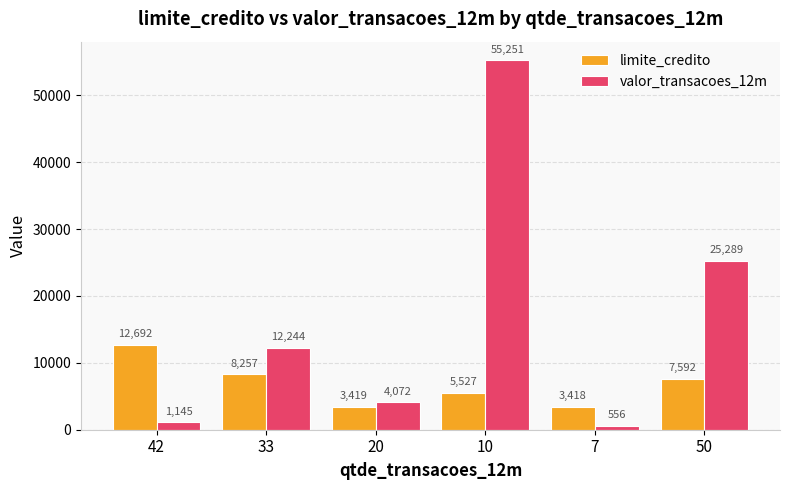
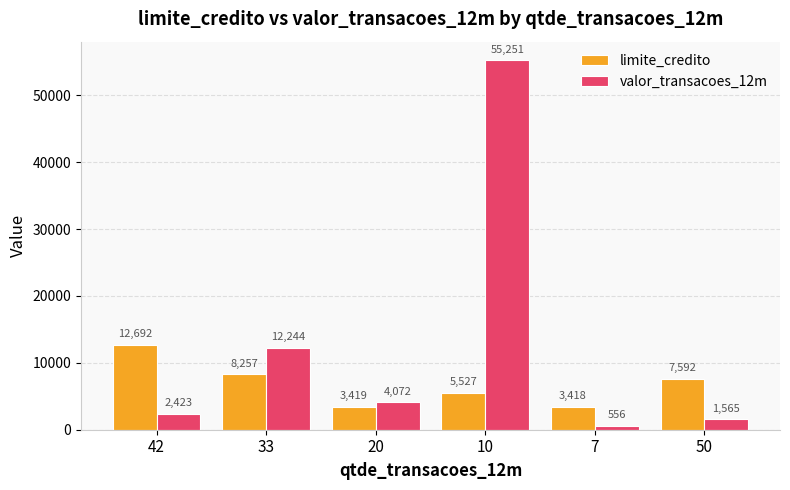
  {
    "limite_credito": {
      "42": "12,692",
      "33": "8,257",
      "20": "3,419",
      "10": "5,527",
      "7": "3,418",
      "50": "7,592"
    },
    "valor_transacoes_12m": {
-     "42": "1,145",
+     "42": "2,423",
      "33": "12,244",
      "20": "4,072",
      "10": "55,251",
      "7": "556",
-     "50": "25,289"
+     "50": "1,565"
    }
  }
